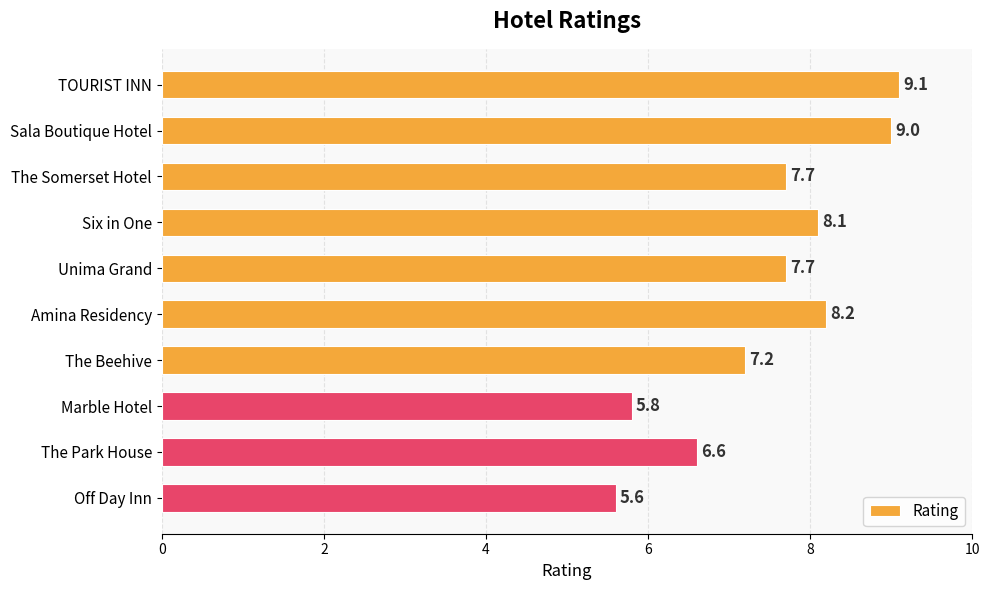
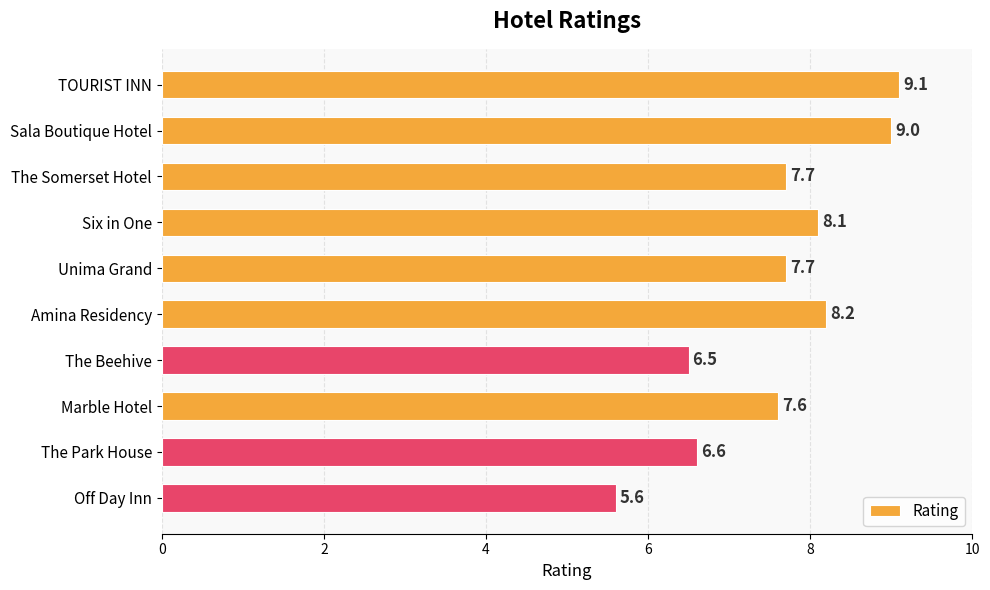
  {
    "TOURIST INN": 9.1,
    "Sala Boutique Hotel": 9.0,
    "The Somerset Hotel": 7.7,
    "Six in One": 8.1,
    "Unima Grand": 7.7,
    "Amina Residency": 8.2,
-   "The Beehive": 7.2,
-   "Marble Hotel": 5.8,
+   "The Beehive": 6.5,
+   "Marble Hotel": 7.6,
    "The Park House": 6.6,
    "Off Day Inn": 5.6
  }
